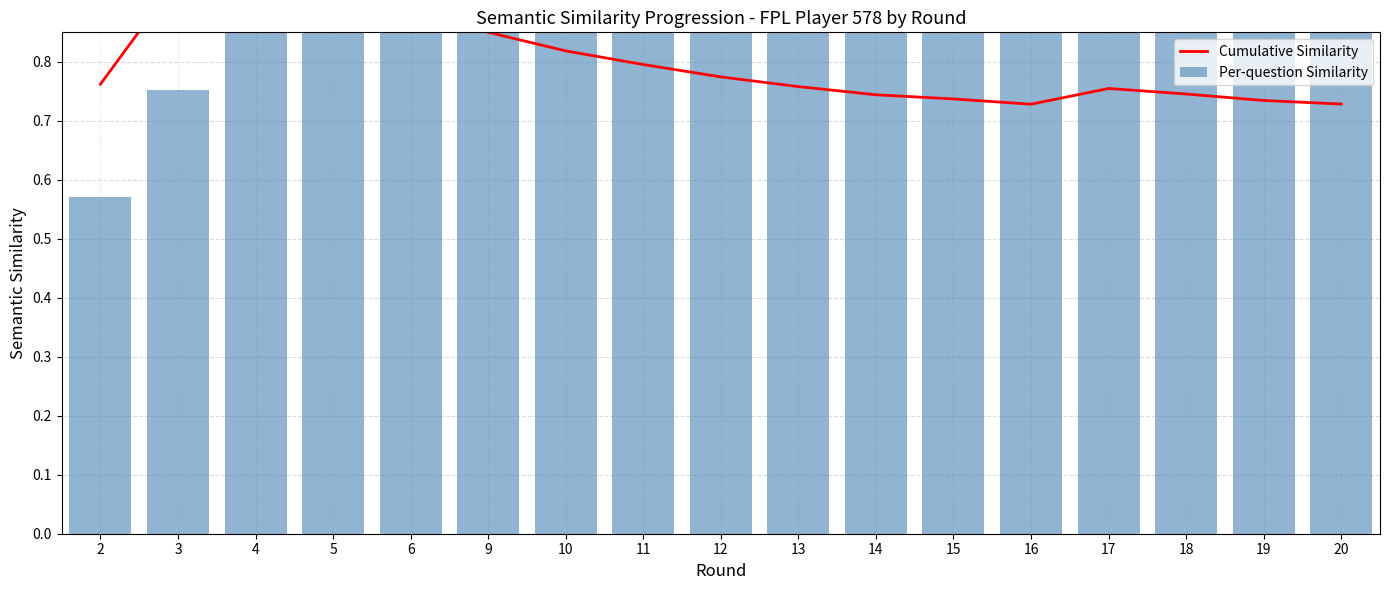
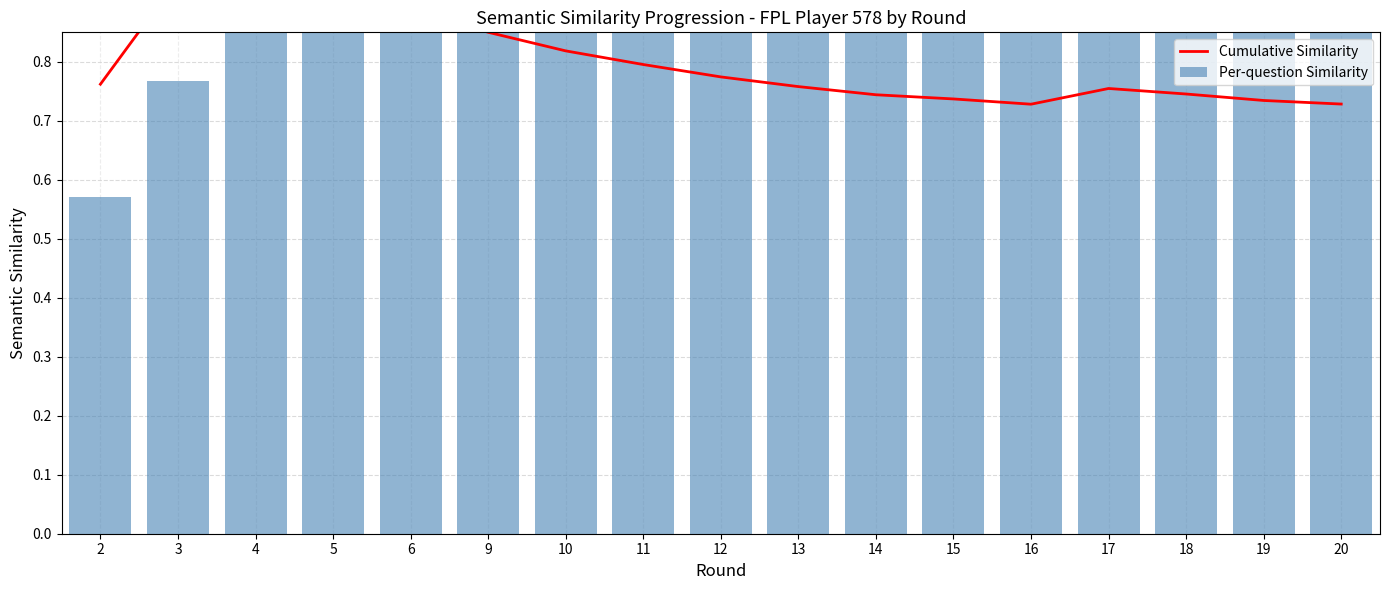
  {
    "Cumulative Similarity": {
      "2": 0.76,
      "9": 0.85,
      "10": 0.82,
      "11": 0.80,
      "12": 0.77,
      "13": 0.76,
      "14": 0.74,
      "15": 0.74,
      "16": 0.73,
      "17": 0.75,
      "18": 0.75,
      "19": 0.73,
      "20": 0.73
    },
    "Per-question Similarity": {
      "2": 0.57,
-     "3": 0.75
+     "3": 0.77
    }
  }
